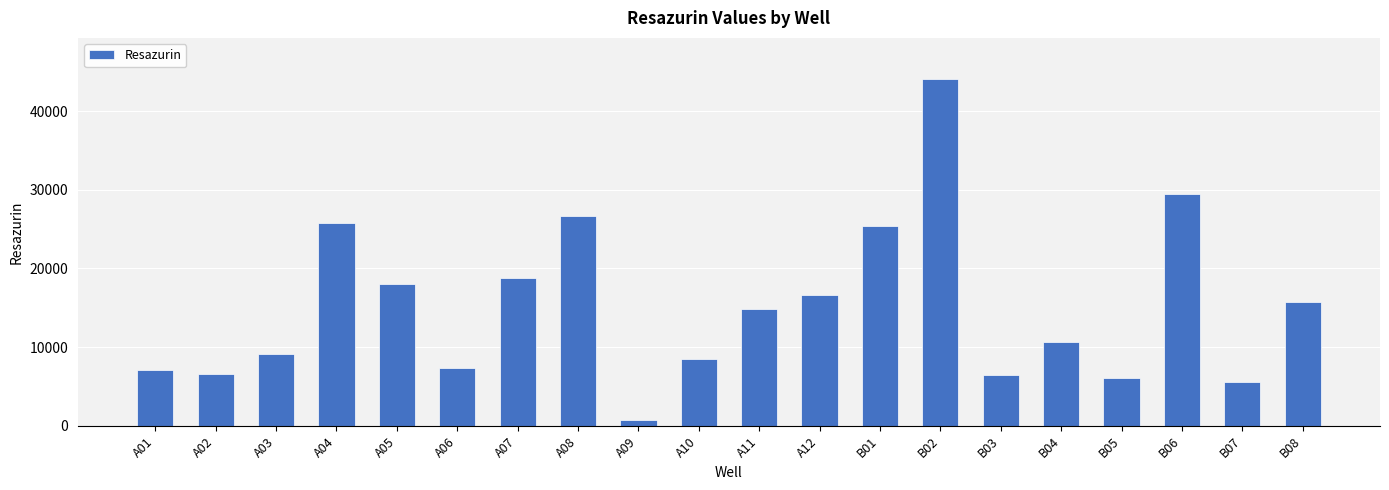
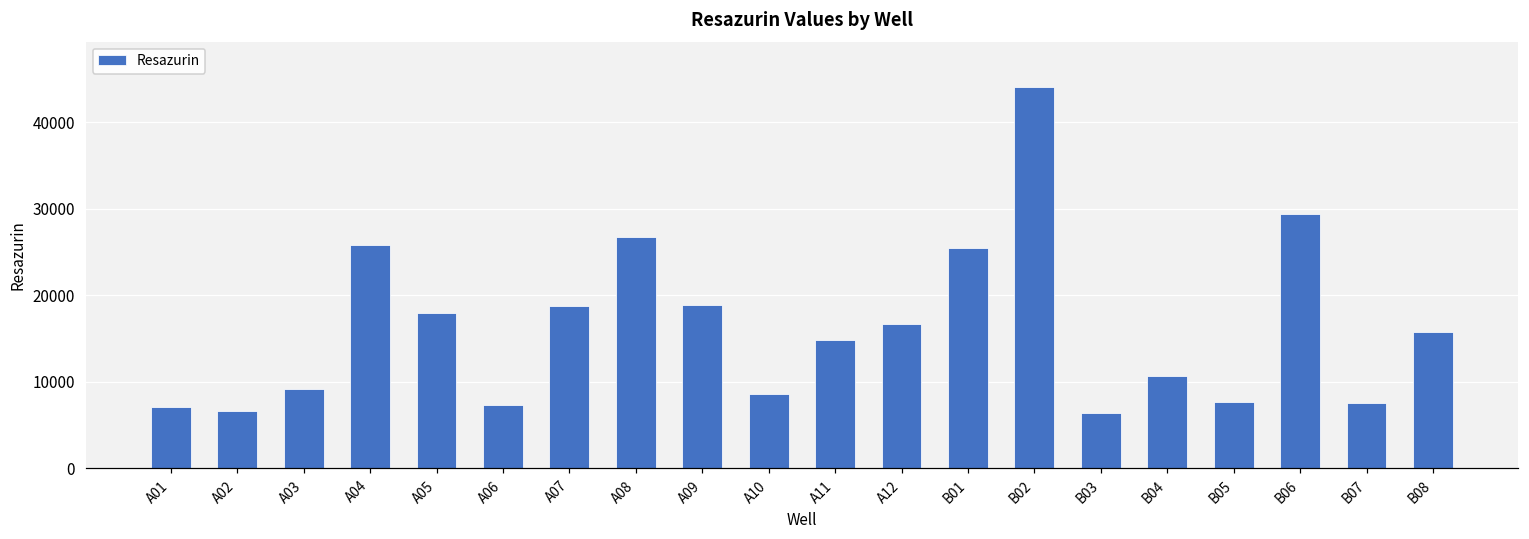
  {
    "A01": 7000,
    "A02": 7000,
    "A03": 9000,
    "A04": 26000,
    "A05": 18000,
    "A06": 7000,
    "A07": 19000,
    "A08": 27000,
-   "A09": 1000,
+   "A09": 19000,
    "A10": 9000,
    "A11": 15000,
    "A12": 17000,
    "B01": 25000,
    "B02": 44000,
    "B03": 6000,
    "B04": 11000,
-   "B05": 6000,
+   "B05": 8000,
    "B06": 29000,
-   "B07": 6000,
+   "B07": 8000,
    "B08": 16000
  }
